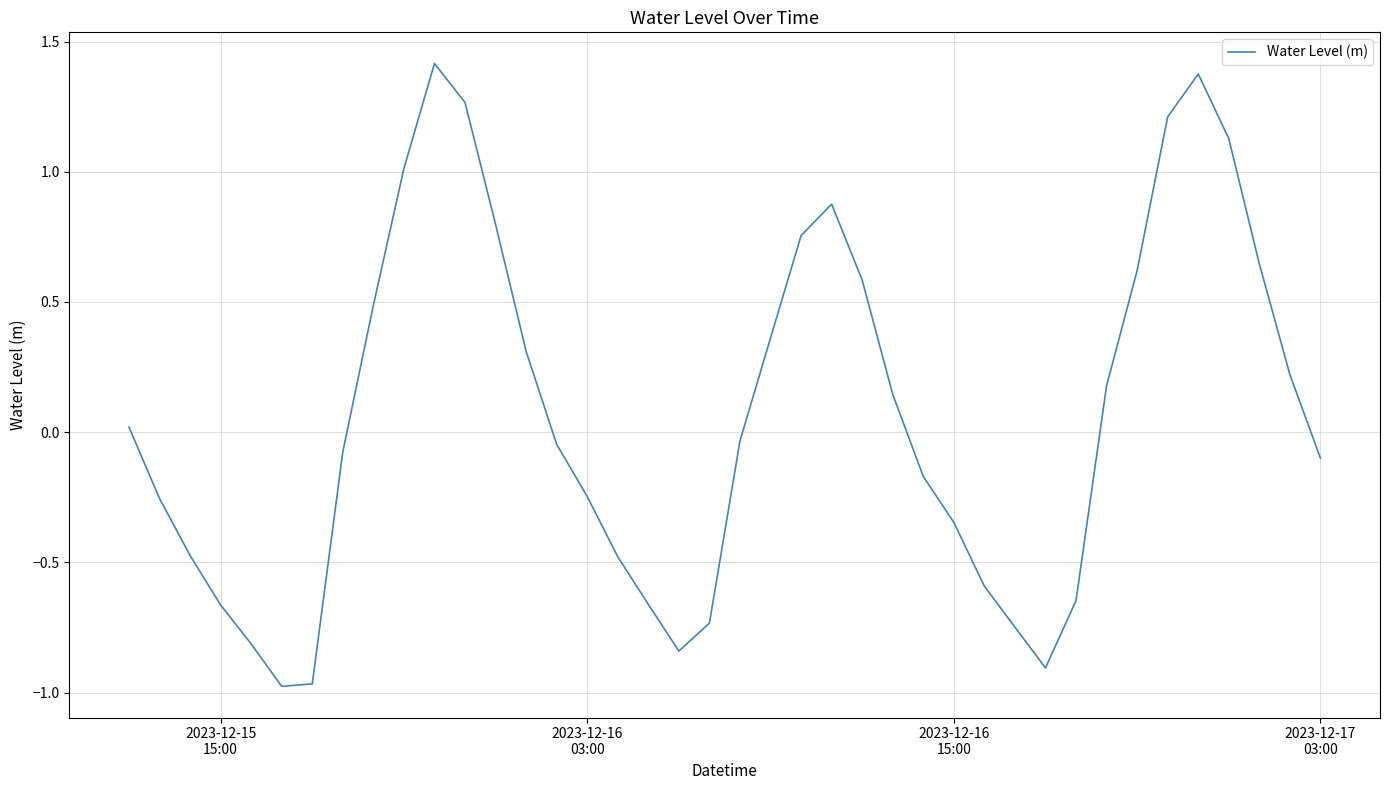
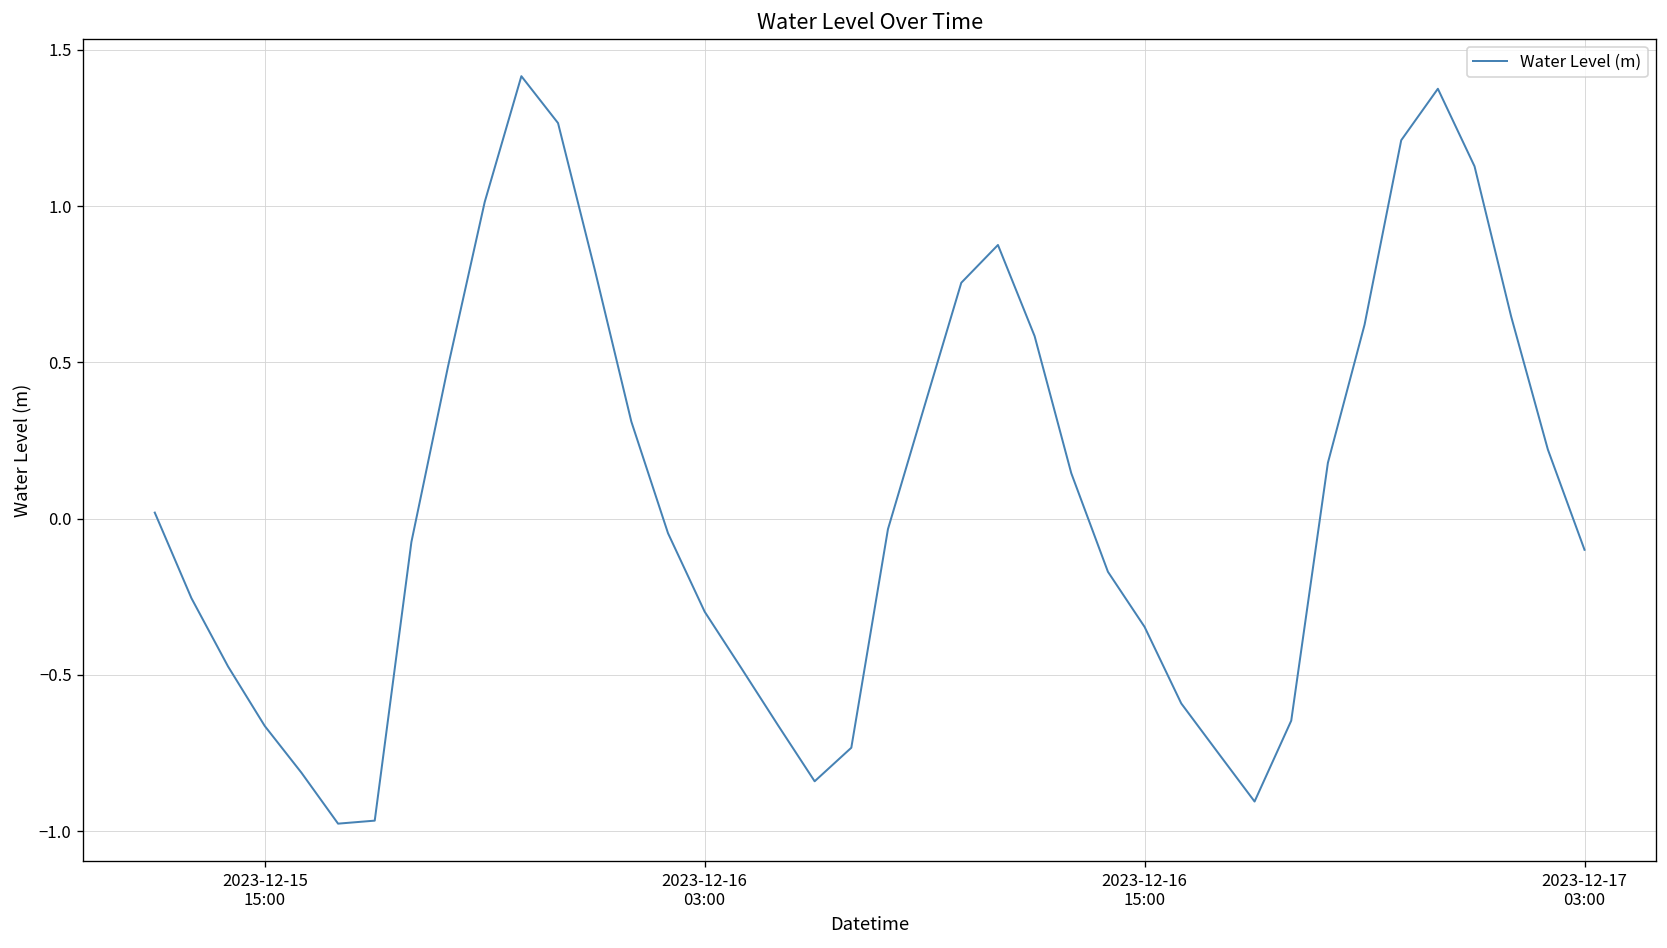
  {
    "2023-12-15 15:00": -0.66,
-   "2023-12-16 03:00": -0.25,
+   "2023-12-16 03:00": -0.30,
    "2023-12-16 15:00": -0.35,
    "2023-12-17 03:00": -0.10
  }
